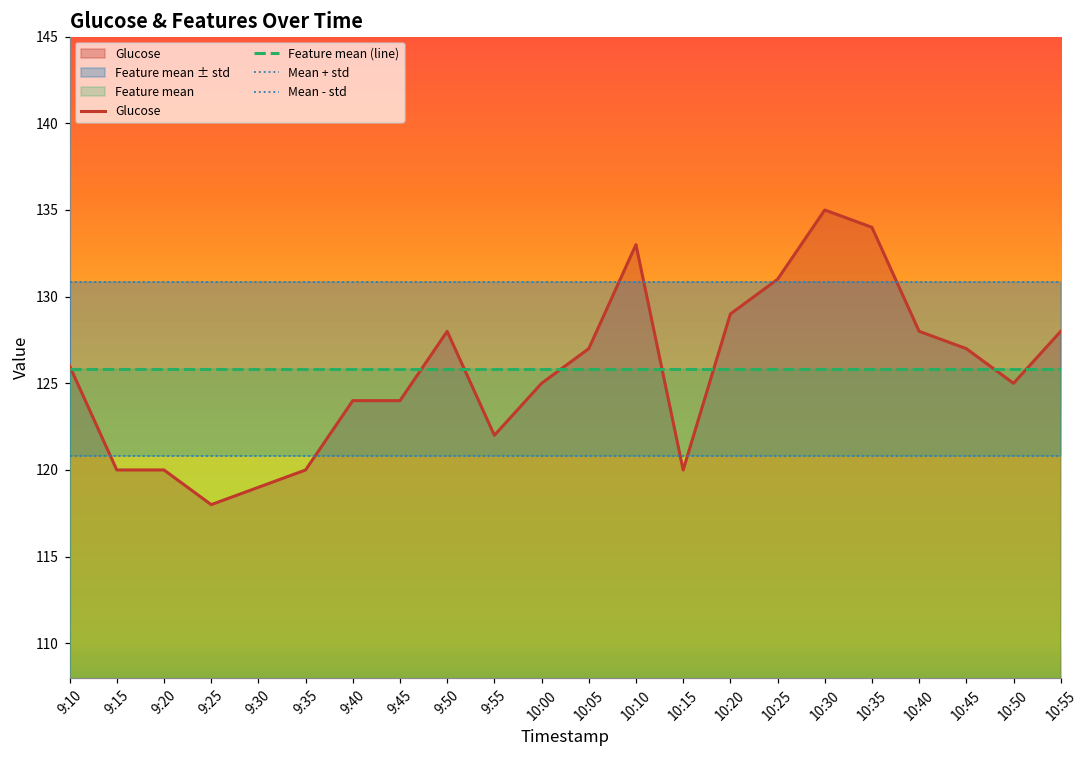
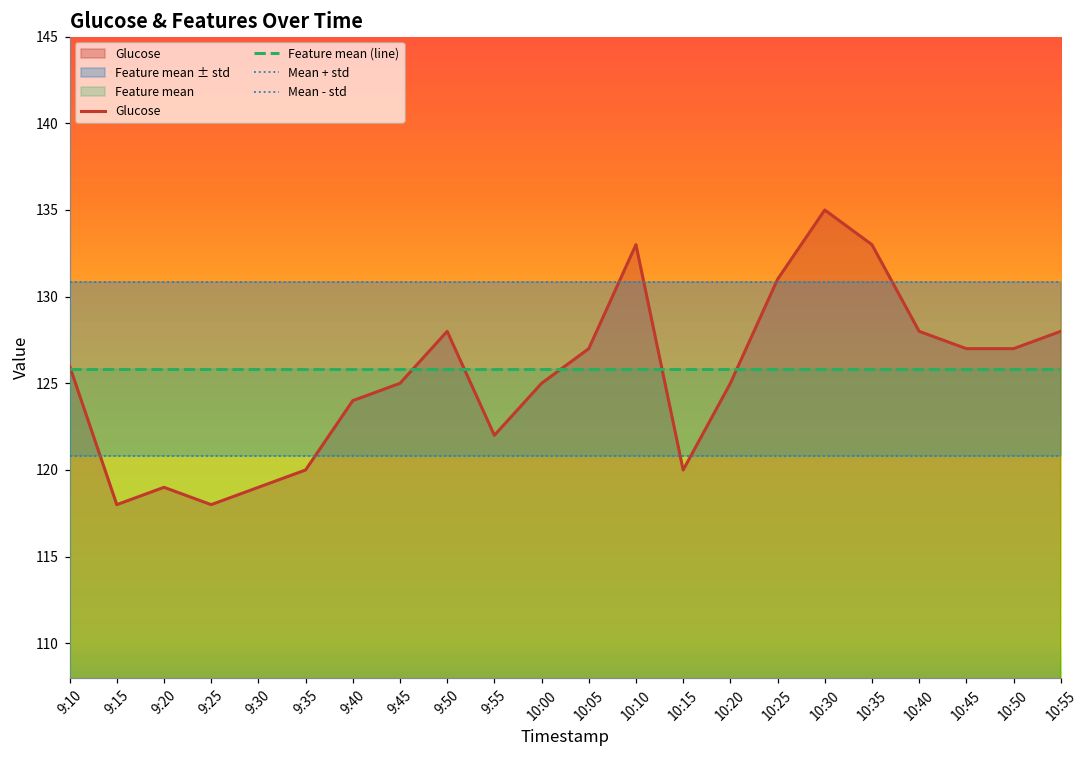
  {
    "Glucose": {
      "9:10": 126,
-     "9:15": 120,
-     "9:20": 120,
+     "9:15": 118,
+     "9:20": 119,
      "9:25": 118,
      "9:30": 119,
      "9:35": 120,
      "9:40": 124,
-     "9:45": 124,
+     "9:45": 125,
      "9:50": 128,
      "9:55": 122,
      "10:00": 125,
      "10:05": 127,
      "10:10": 133,
      "10:15": 120,
-     "10:20": 129,
+     "10:20": 125,
      "10:30": 135,
-     "10:35": 134,
+     "10:35": 133,
      "10:40": 128,
      "10:45": 127,
-     "10:50": 125,
+     "10:50": 127,
      "10:55": 128
    }
  }
